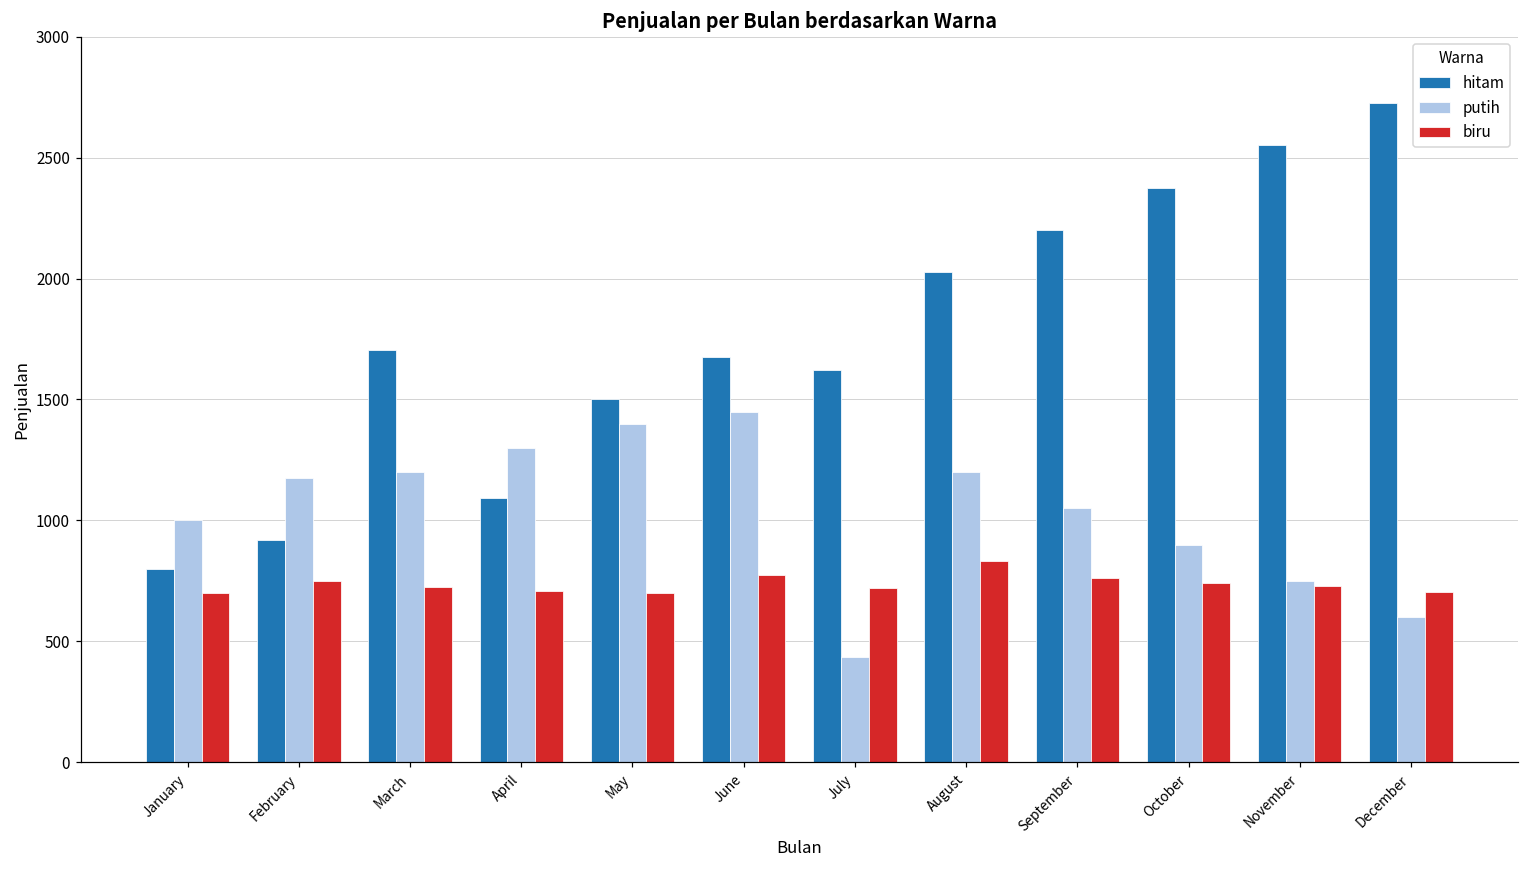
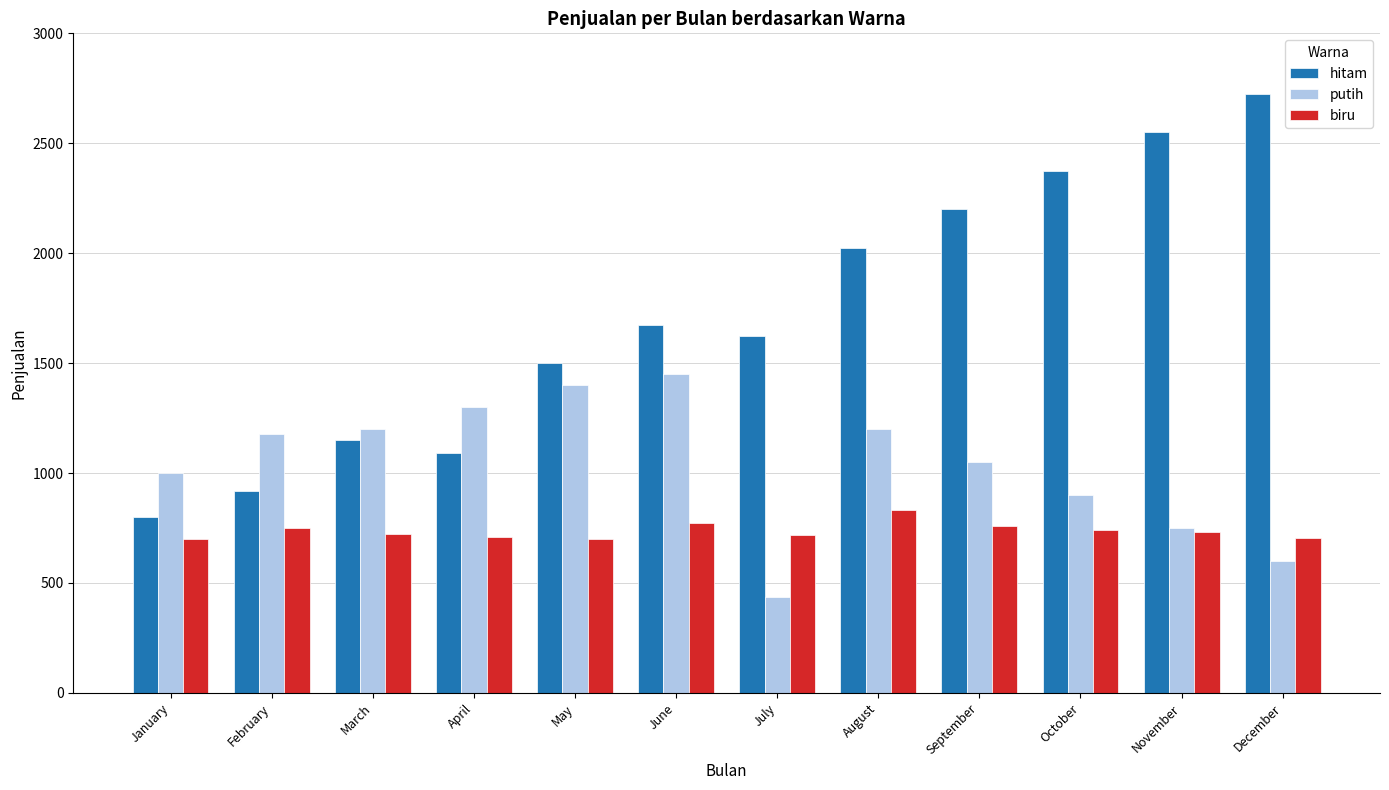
  {
    "hitam": {
      "January": 800,
      "February": 920,
-     "March": 1700,
+     "March": 1150,
      "April": 1090,
      "May": 1500,
      "June": 1680,
      "July": 1620,
      "August": 2030,
      "September": 2200,
      "October": 2380,
      "November": 2550,
      "December": 2730
    },
    "putih": {
      "January": 1000,
      "February": 1180,
      "March": 1200,
      "April": 1300,
      "May": 1400,
      "June": 1450,
      "July": 440,
      "August": 1200,
      "September": 1050,
      "October": 900,
      "November": 750,
      "December": 600
    },
    "biru": {
      "January": 700,
      "February": 750,
      "March": 730,
      "April": 710,
      "May": 700,
      "June": 780,
      "July": 720,
      "August": 830,
      "September": 760,
      "October": 740,
      "November": 730,
      "December": 710
    }
  }
